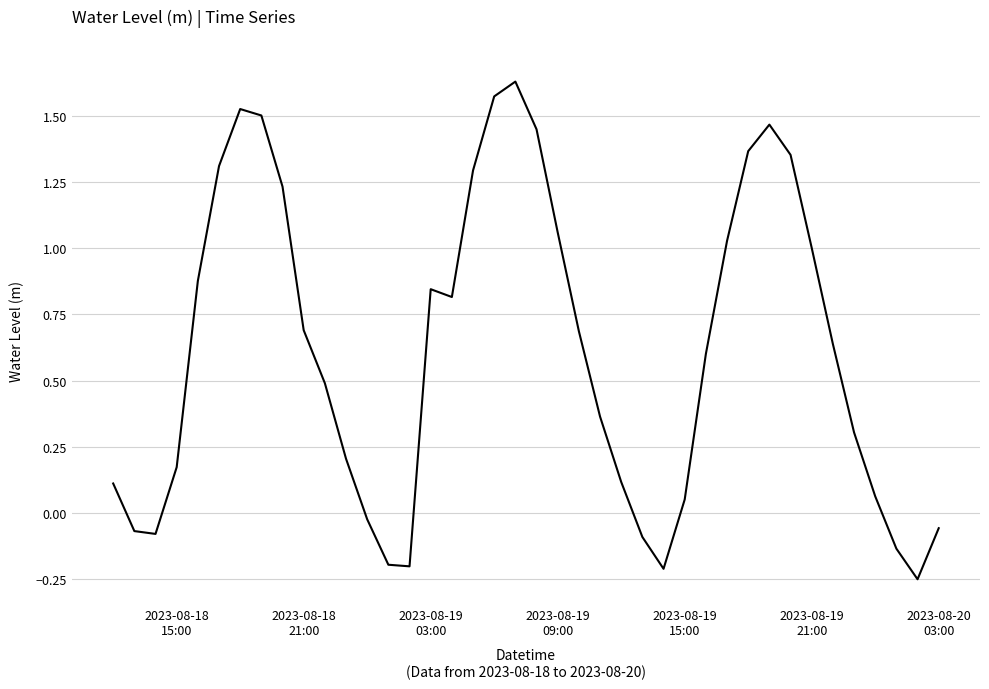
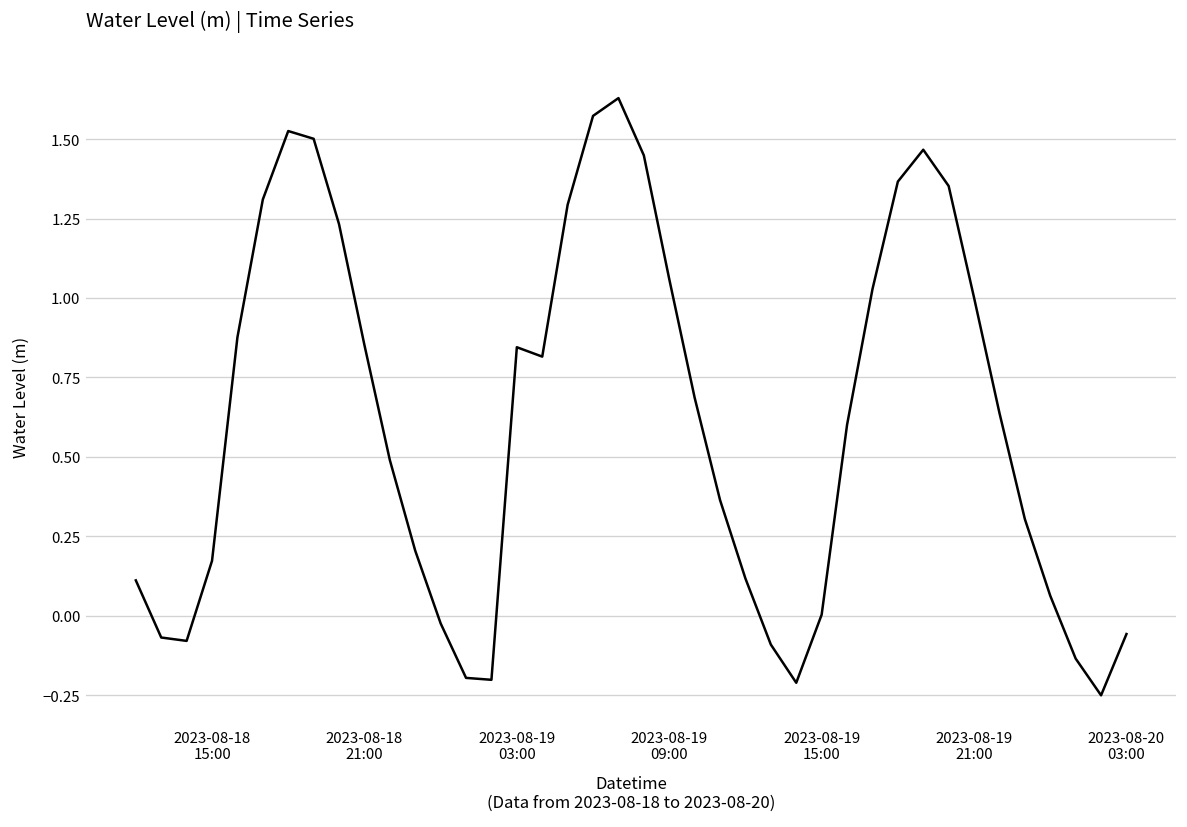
  {
    "2023-08-18 15:00": 0.17,
-   "2023-08-18 21:00": 0.69,
+   "2023-08-18 21:00": 0.85,
    "2023-08-19 03:00": 0.84,
    "2023-08-19 09:00": 1.06,
-   "2023-08-19 15:00": 0.05,
+   "2023-08-19 15:00": 0.00,
    "2023-08-19 21:00": 1.00,
    "2023-08-20 03:00": -0.06
  }
